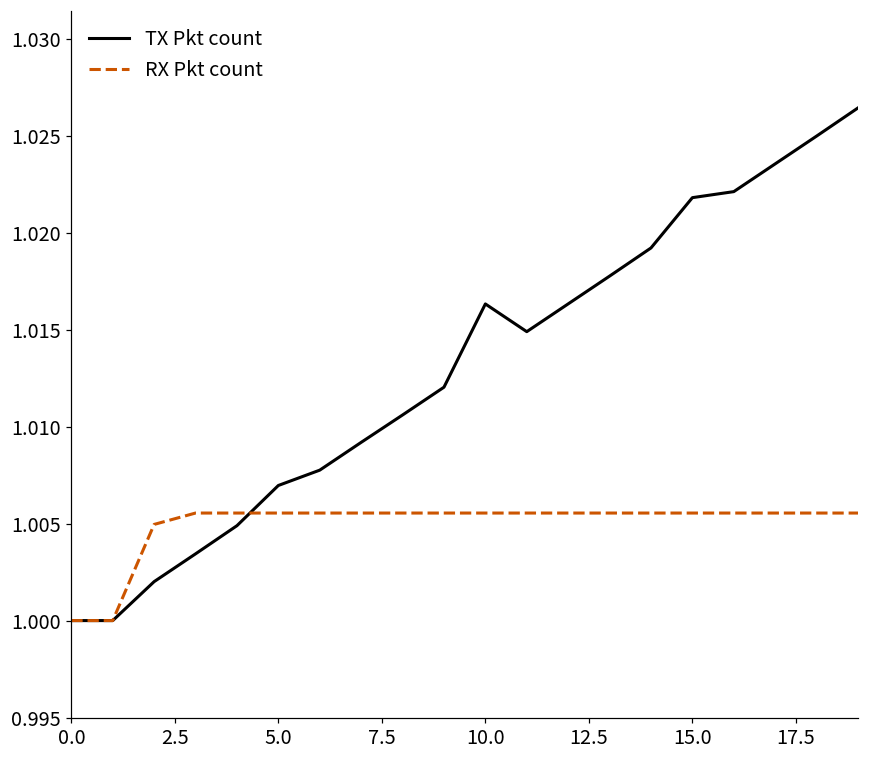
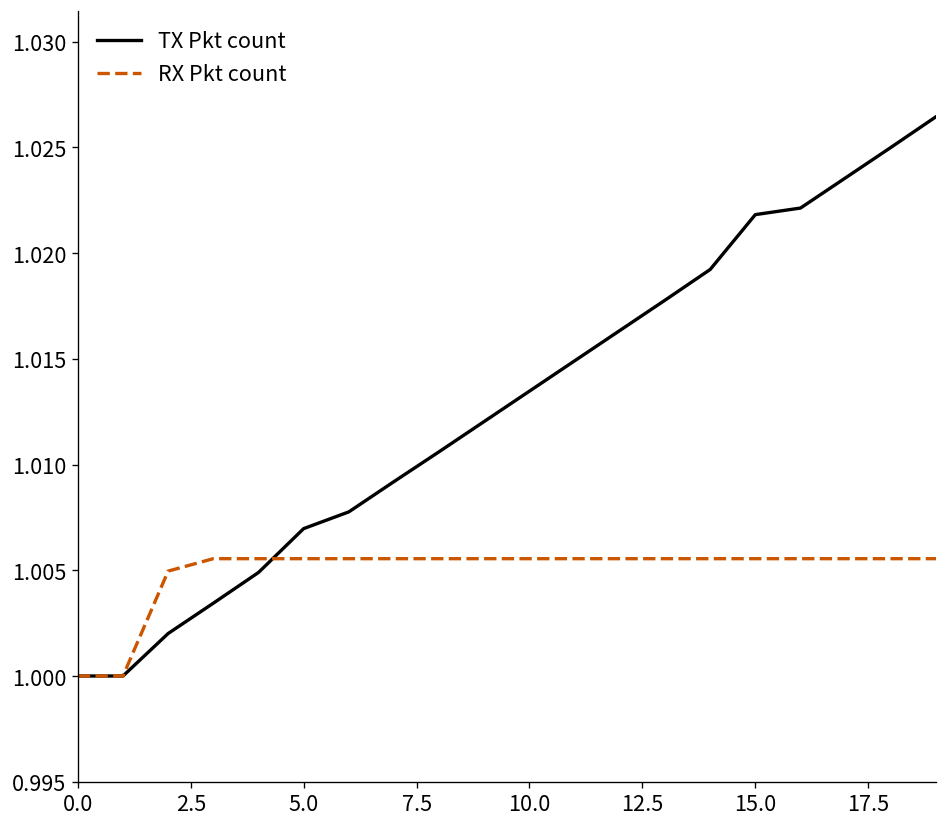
  {
    "TX Pkt count": {
      "5.0": 1.0070,
-     "10.0": 1.0163,
+     "10.0": 1.0135,
      "15.0": 1.0218
    },
    "RX Pkt count": {
      "5.0": 1.0055,
      "10.0": 1.0055,
      "15.0": 1.0055
    }
  }
